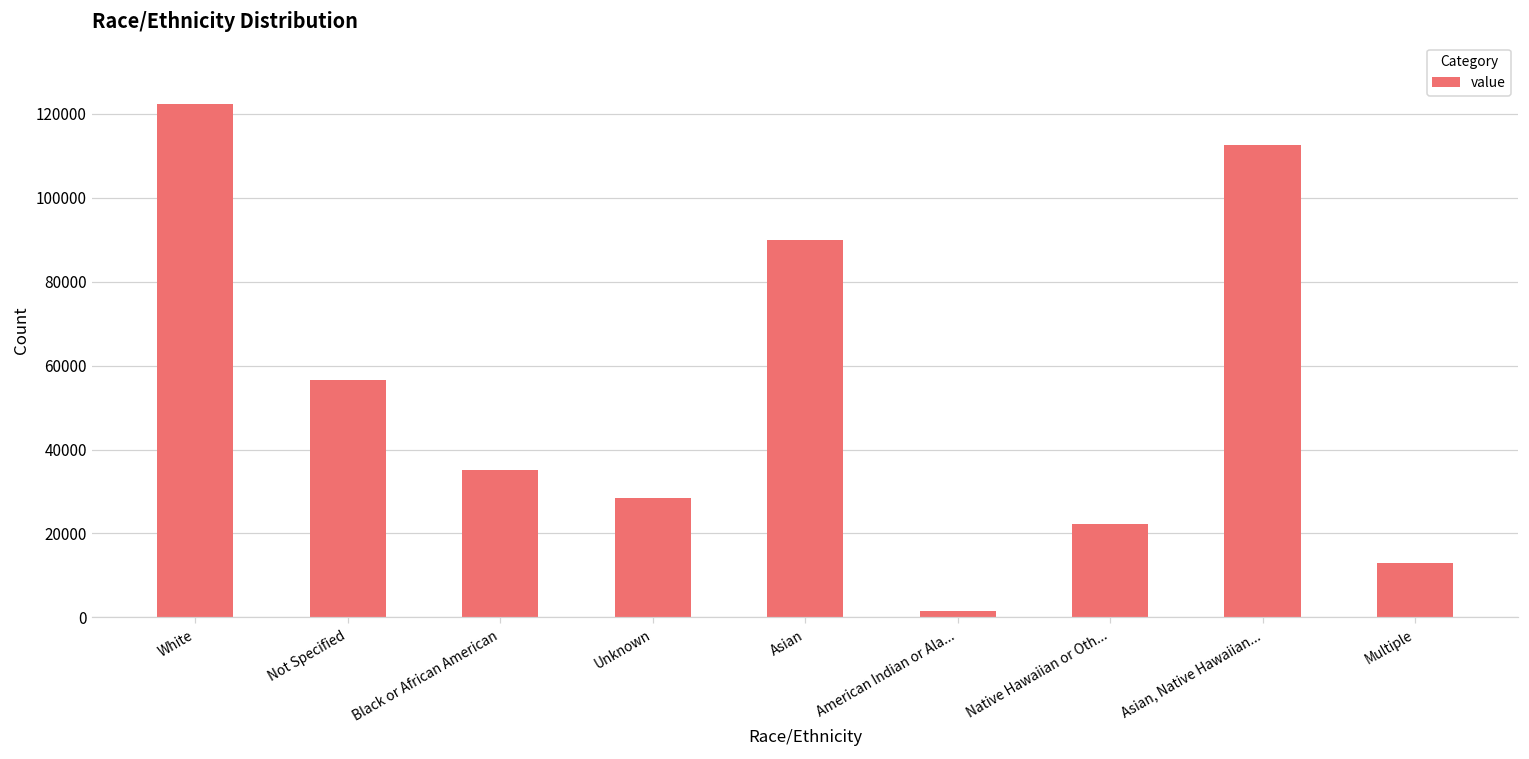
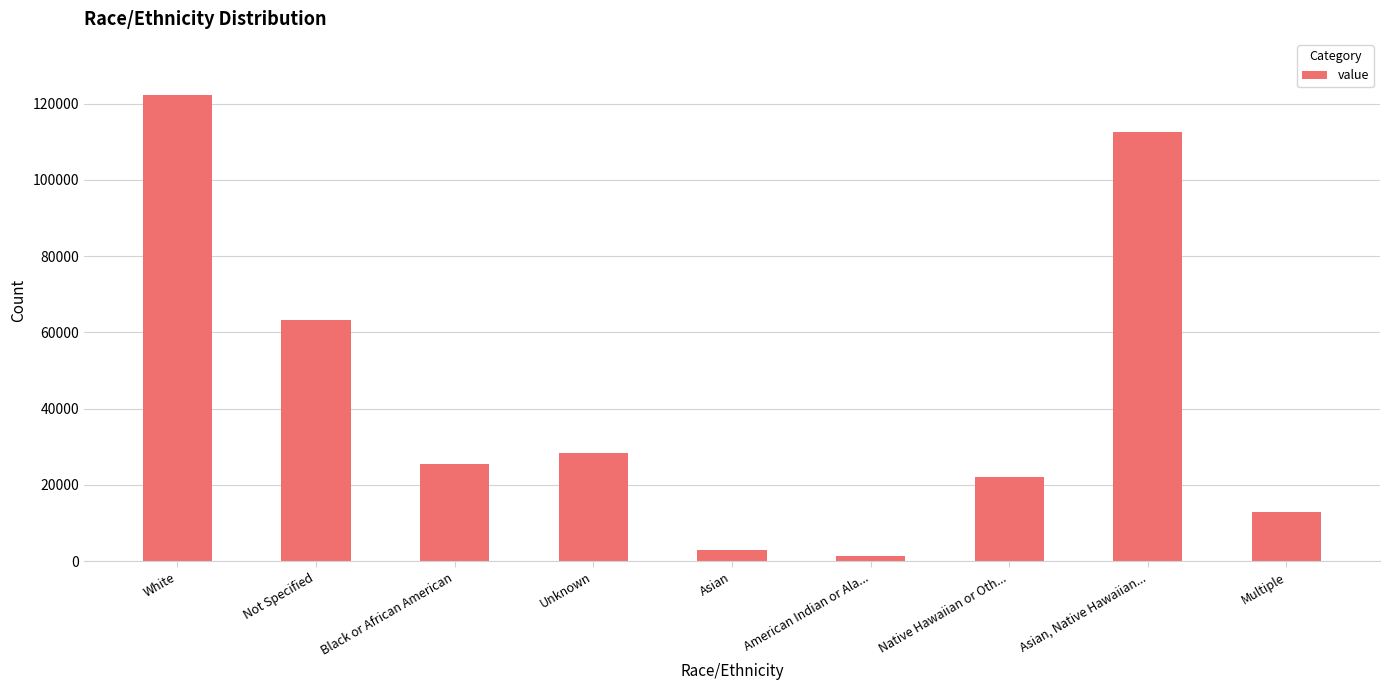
  {
    "White": 122000,
-   "Not Specified": 57000,
-   "Black or African American": 35000,
+   "Not Specified": 63000,
+   "Black or African American": 25000,
    "Unknown": 28000,
-   "Asian": 90000,
+   "Asian": 3000,
    "American Indian or Ala...": 1000,
    "Native Hawaiian or Oth...": 22000,
    "Asian, Native Hawaiian...": 113000,
    "Multiple": 13000
  }
